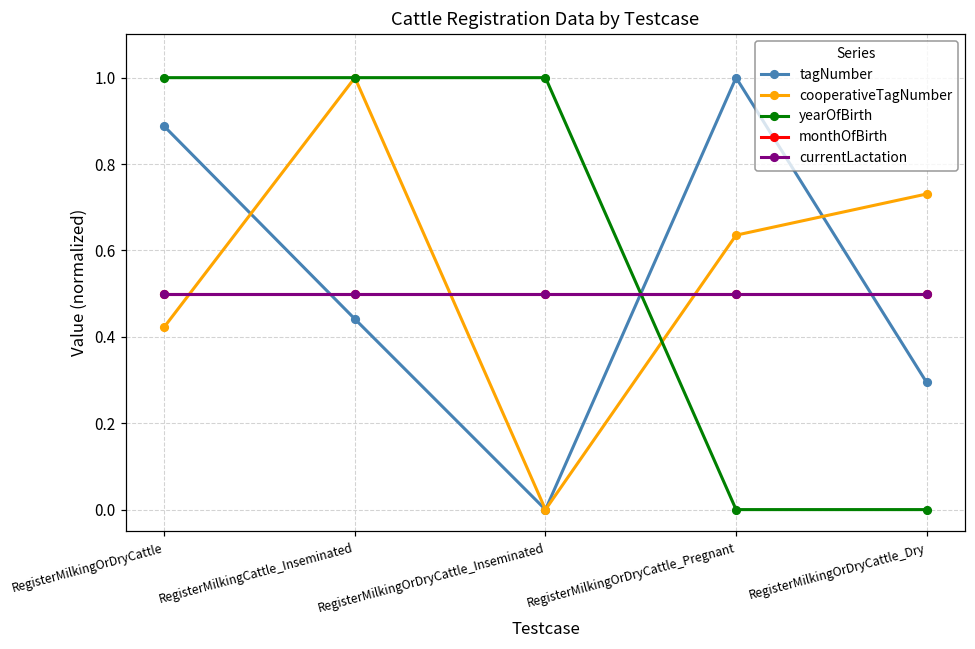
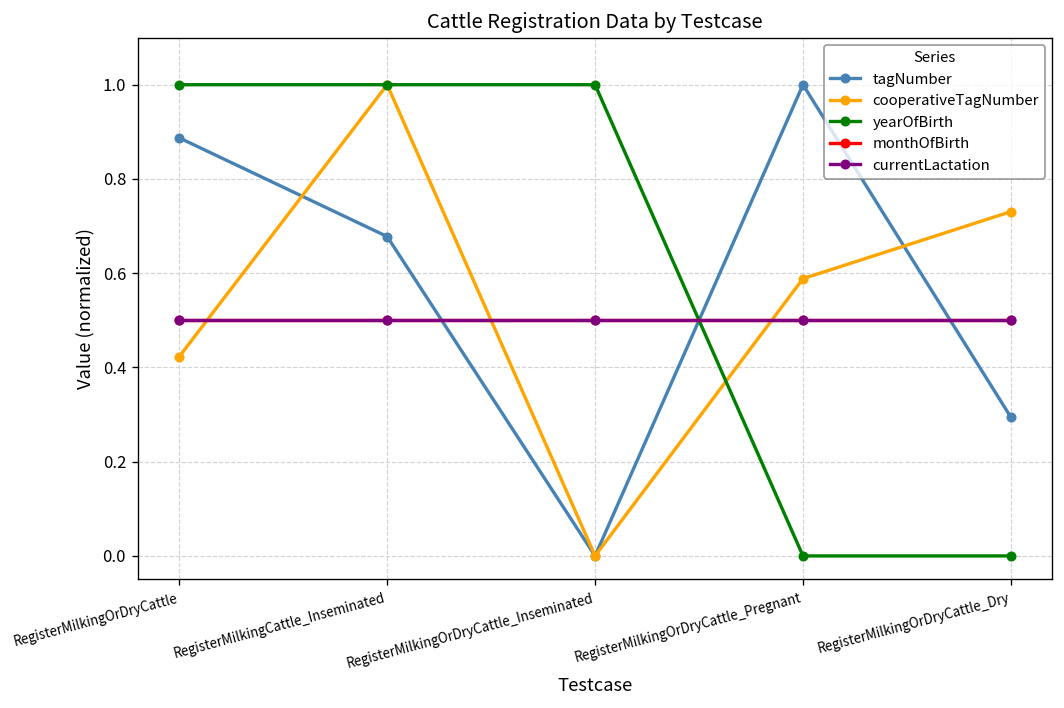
  {
    "tagNumber": {
      "RegisterMilkingOrDryCattle": 0.89,
-     "RegisterMilkingCattle_Inseminated": 0.44,
+     "RegisterMilkingCattle_Inseminated": 0.68,
      "RegisterMilkingOrDryCattle_Pregnant": 1.00,
      "RegisterMilkingOrDryCattle_Dry": 0.29
    },
    "cooperativeTagNumber": {
      "RegisterMilkingOrDryCattle": 0.42,
-     "RegisterMilkingOrDryCattle_Pregnant": 0.64,
+     "RegisterMilkingOrDryCattle_Pregnant": 0.59,
      "RegisterMilkingOrDryCattle_Dry": 0.73
    },
    "yearOfBirth": {
      "RegisterMilkingOrDryCattle": 1.00,
      "RegisterMilkingOrDryCattle_Inseminated": 1.00,
      "RegisterMilkingOrDryCattle_Pregnant": 0.00,
      "RegisterMilkingOrDryCattle_Dry": 0.00
    },
    "currentLactation": {
      "RegisterMilkingOrDryCattle": 0.50,
      "RegisterMilkingCattle_Inseminated": 0.50,
      "RegisterMilkingOrDryCattle_Inseminated": 0.50,
      "RegisterMilkingOrDryCattle_Pregnant": 0.50,
      "RegisterMilkingOrDryCattle_Dry": 0.50
    }
  }
